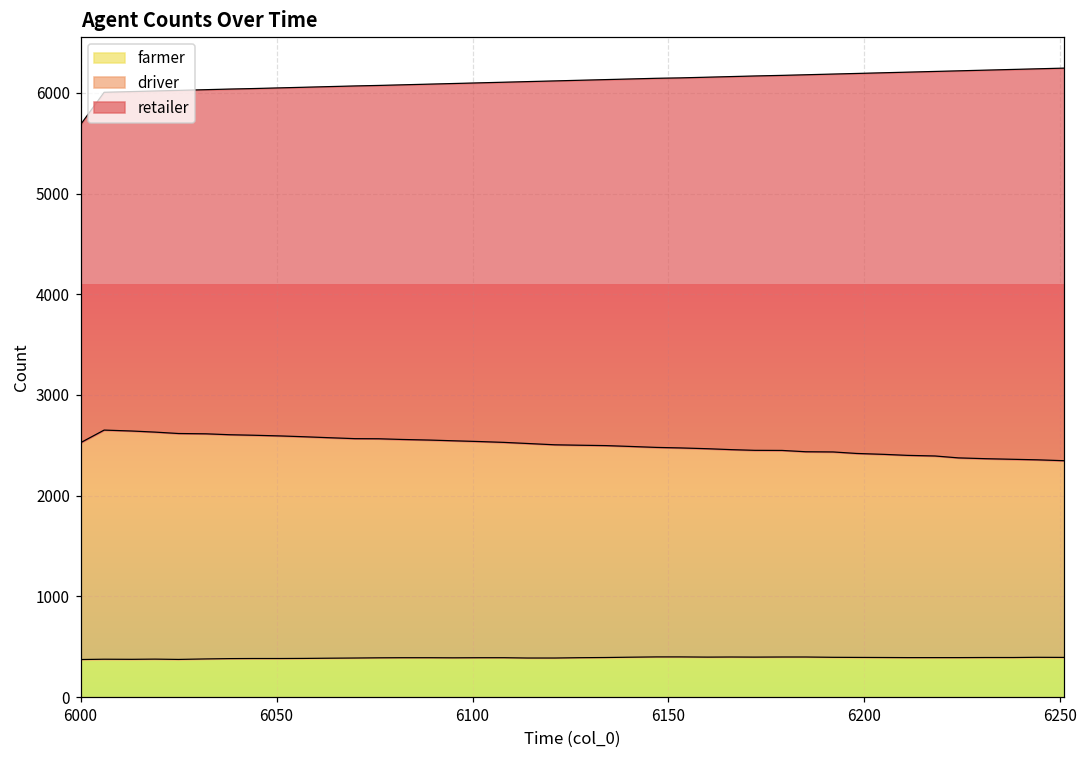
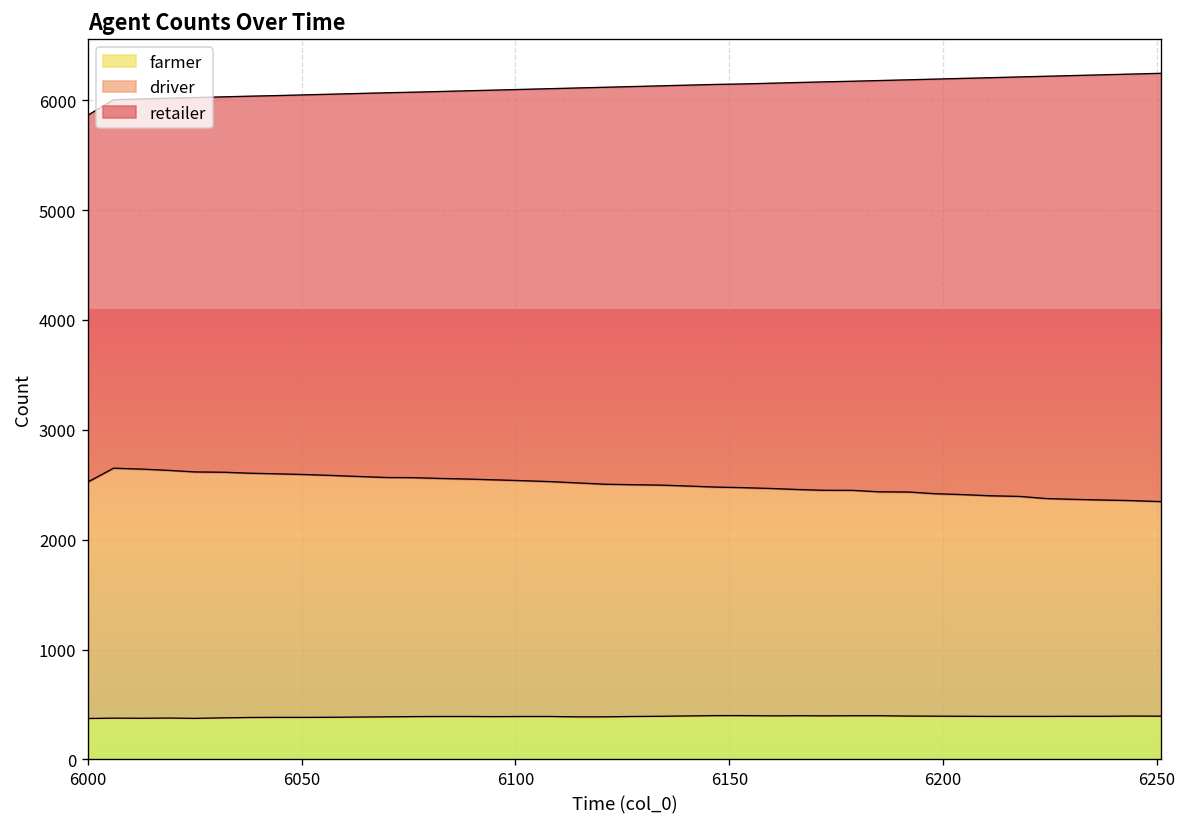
  {
    "farmer": {
      "6000": 400
    },
    "driver": {
      "6000": 2200
    },
    "retailer": {
-     "6000": 3200
+     "6000": 3300
    }
  }
